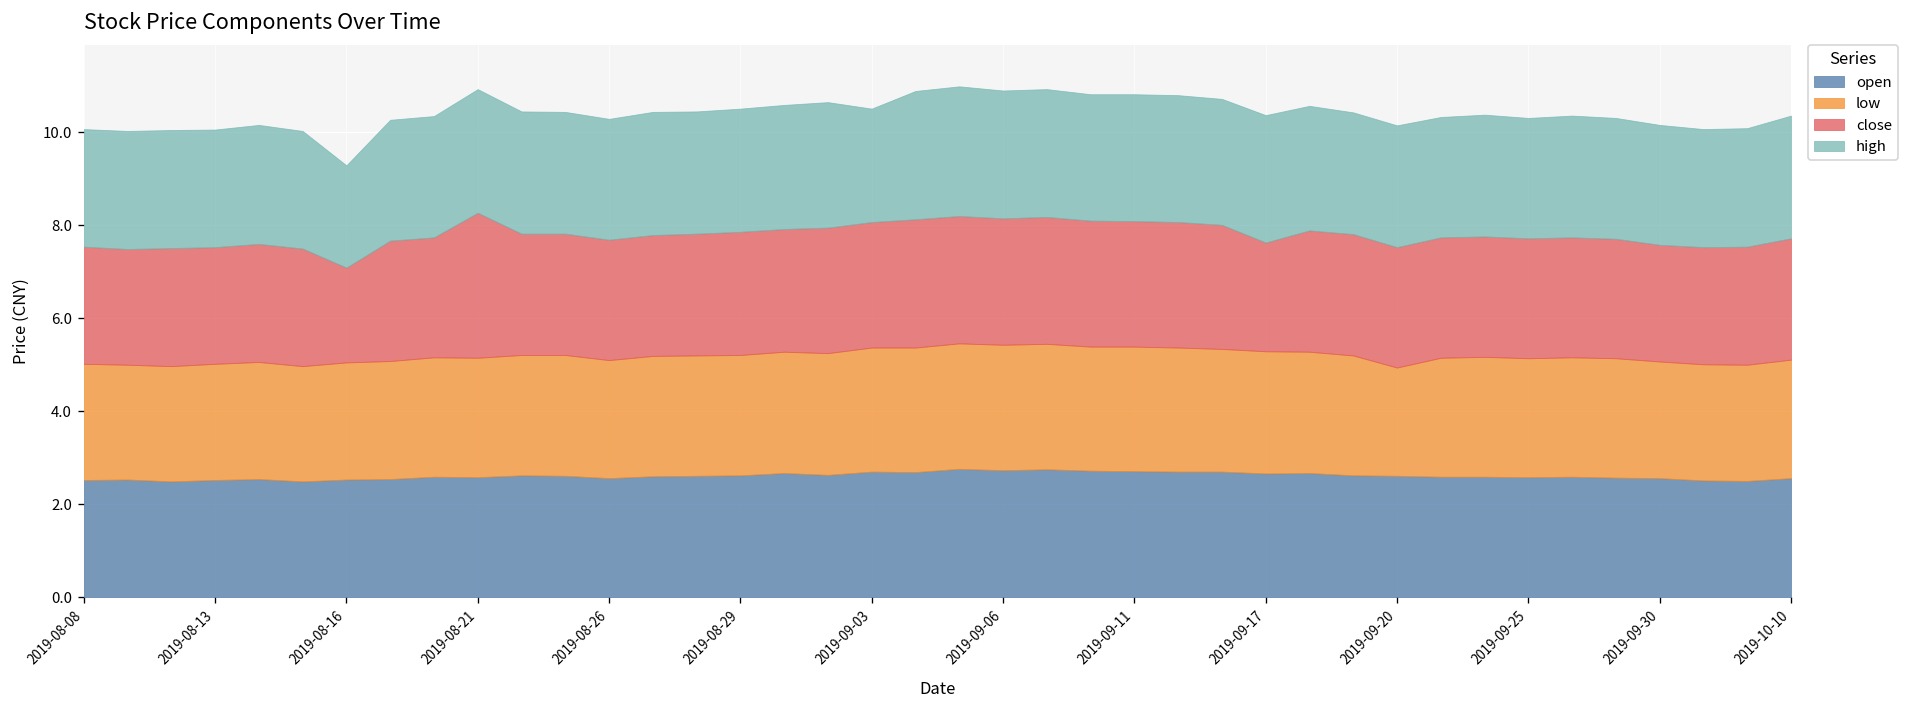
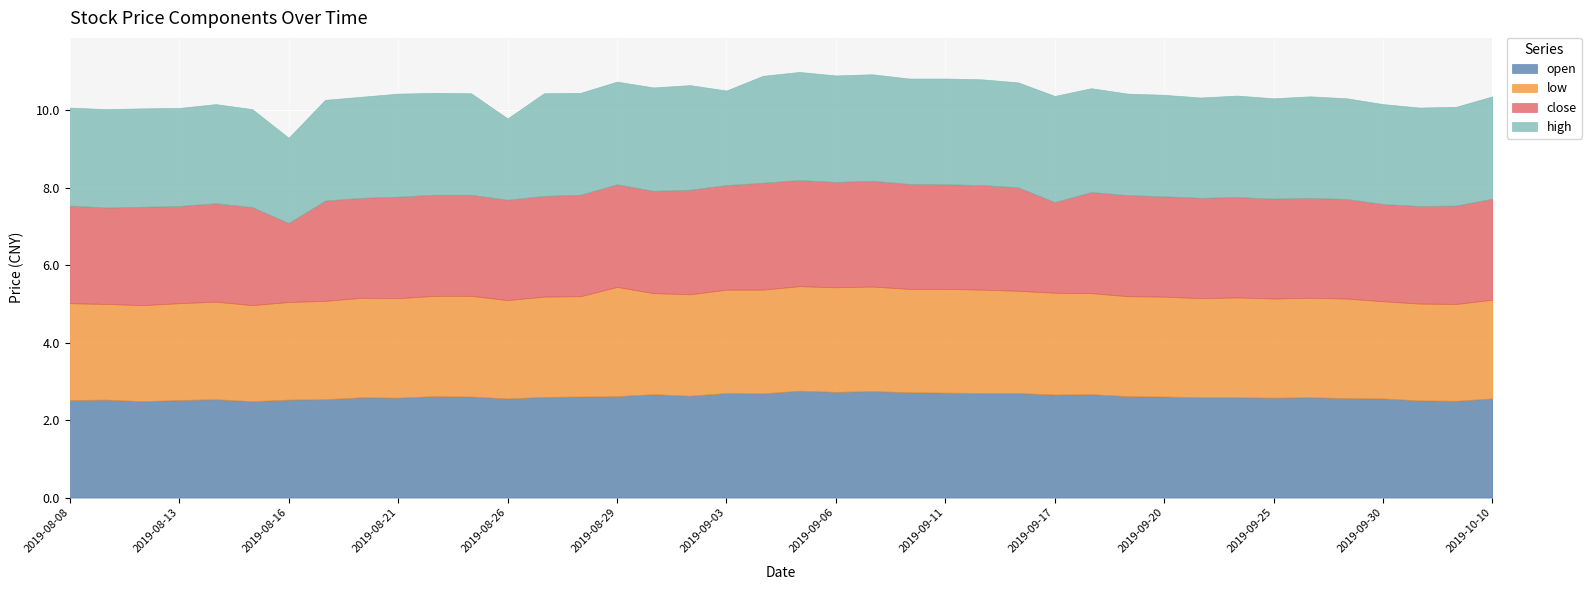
  {
    "open": {
      "2019-08-08": 2.5,
      "2019-08-13": 2.5,
      "2019-08-16": 2.5,
      "2019-08-21": 2.6,
      "2019-08-26": 2.6,
      "2019-08-29": 2.6,
      "2019-09-03": 2.7,
      "2019-09-06": 2.7,
      "2019-09-11": 2.7,
      "2019-09-17": 2.7,
      "2019-09-20": 2.6,
      "2019-09-25": 2.6,
      "2019-09-30": 2.6,
      "2019-10-10": 2.6
    },
    "low": {
      "2019-08-08": 2.5,
      "2019-08-13": 2.5,
      "2019-08-16": 2.5,
      "2019-08-21": 2.6,
      "2019-08-26": 2.5,
-     "2019-08-29": 2.6,
+     "2019-08-29": 2.8,
      "2019-09-03": 2.7,
      "2019-09-06": 2.7,
      "2019-09-11": 2.7,
      "2019-09-17": 2.6,
-     "2019-09-20": 2.3,
+     "2019-09-20": 2.6,
      "2019-09-25": 2.6,
      "2019-09-30": 2.5,
      "2019-10-10": 2.5
    },
    "close": {
      "2019-08-08": 2.5,
      "2019-08-13": 2.5,
      "2019-08-16": 2.0,
-     "2019-08-21": 3.1,
+     "2019-08-21": 2.6,
      "2019-08-26": 2.6,
      "2019-08-29": 2.7,
      "2019-09-03": 2.7,
      "2019-09-06": 2.7,
      "2019-09-11": 2.7,
      "2019-09-17": 2.3,
      "2019-09-20": 2.6,
      "2019-09-25": 2.6,
      "2019-09-30": 2.5,
      "2019-10-10": 2.6
    },
    "high": {
      "2019-08-08": 2.5,
      "2019-08-13": 2.5,
      "2019-08-16": 2.2,
      "2019-08-21": 2.7,
-     "2019-08-26": 2.6,
+     "2019-08-26": 2.1,
      "2019-08-29": 2.7,
      "2019-09-03": 2.4,
      "2019-09-06": 2.8,
      "2019-09-11": 2.7,
      "2019-09-17": 2.7,
      "2019-09-20": 2.6,
      "2019-09-25": 2.6,
      "2019-09-30": 2.6,
      "2019-10-10": 2.6
    }
  }
